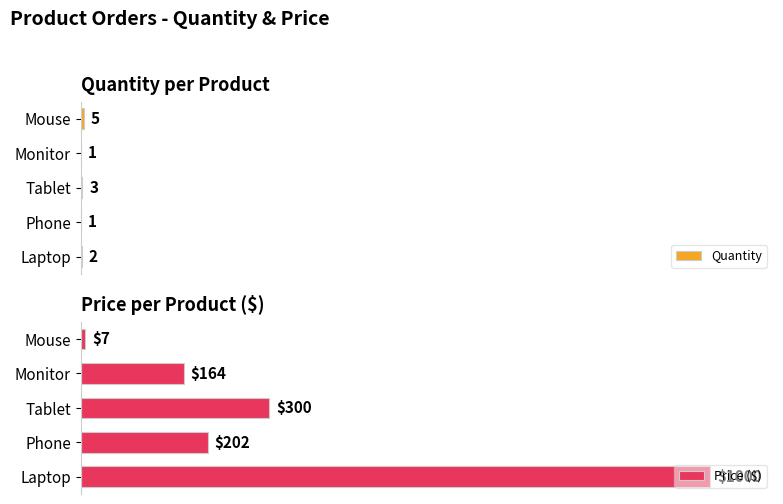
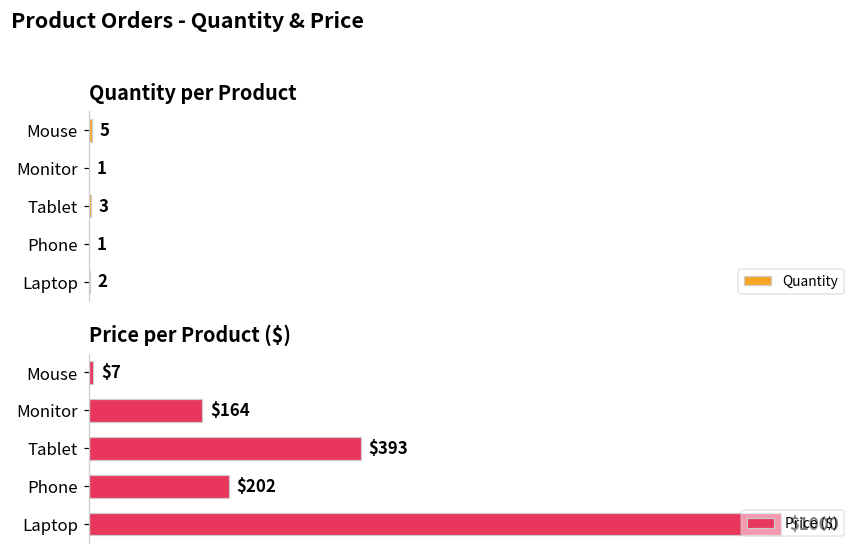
  {
    "Quantity per Product": {
      "Mouse": "5",
      "Monitor": "1",
      "Tablet": "3",
      "Phone": "1",
      "Laptop": "2"
    },
    "Price per Product ($)": {
      "Mouse": "$7",
      "Monitor": "$164",
-     "Tablet": "$300",
+     "Tablet": "$393",
      "Phone": "$202"
    }
  }
